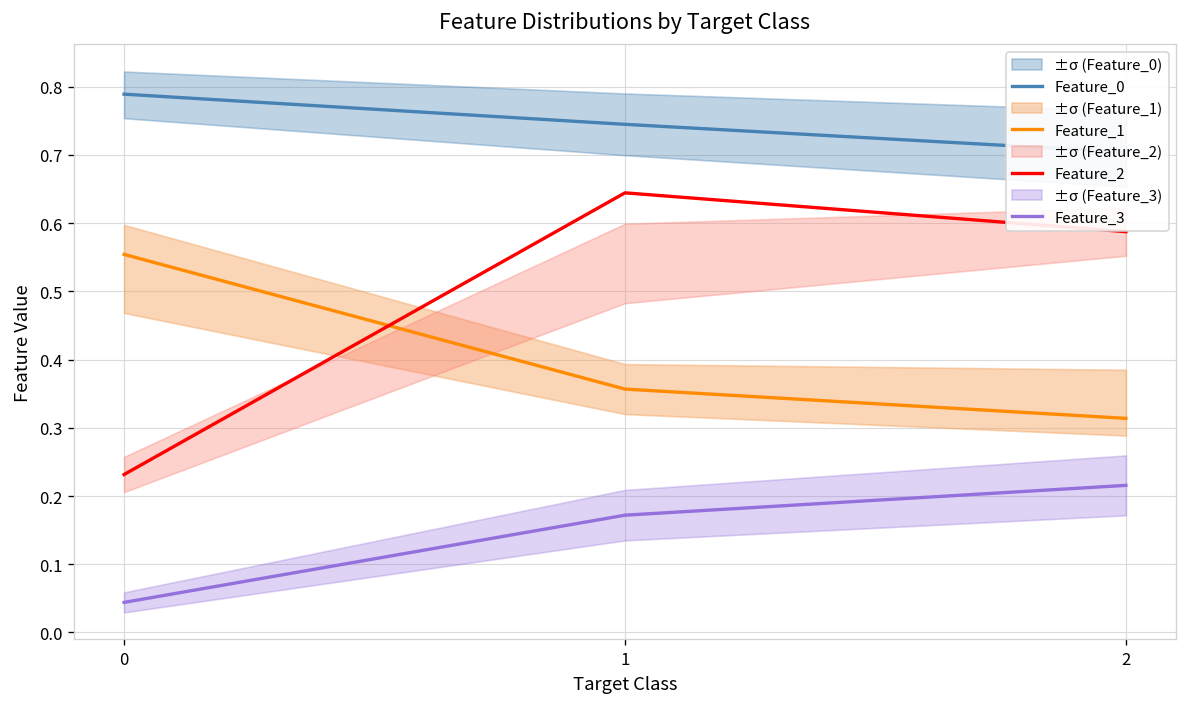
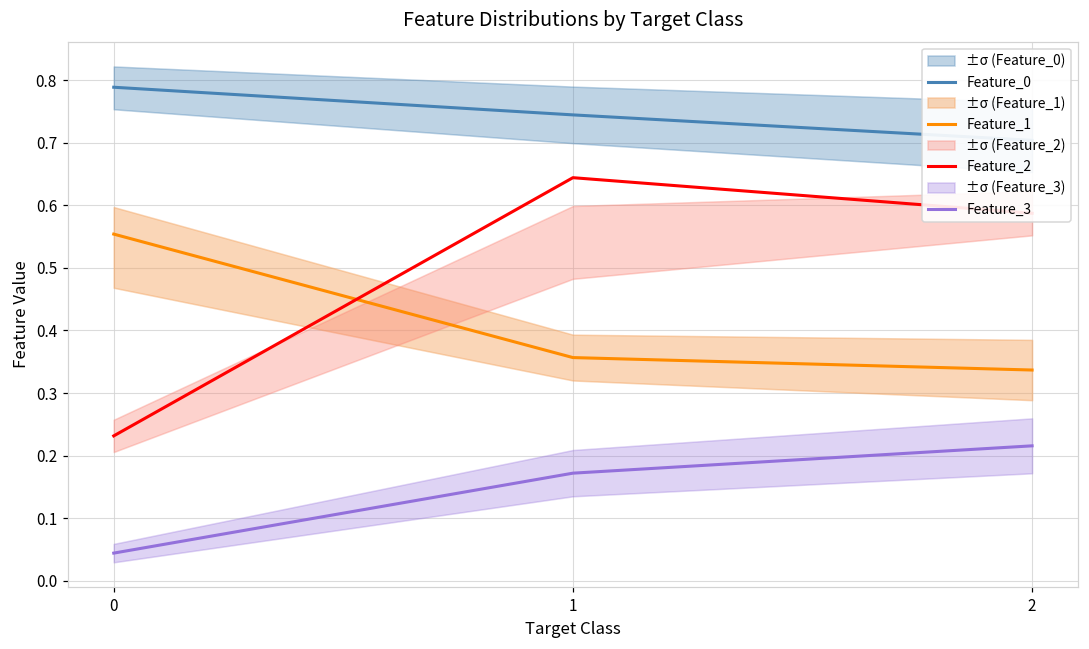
  {
    "Feature_1": {
      "0": 0.55,
      "1": 0.36,
-     "2": 0.31
+     "2": 0.34
    },
    "Feature_2": {
      "0": 0.23,
      "1": 0.64
    }
  }
